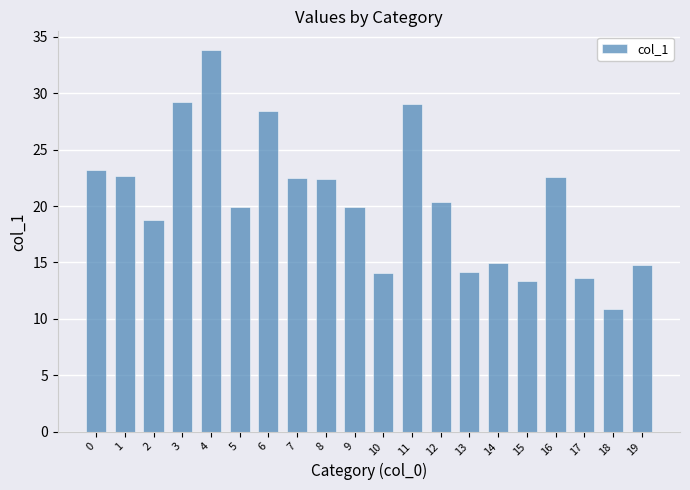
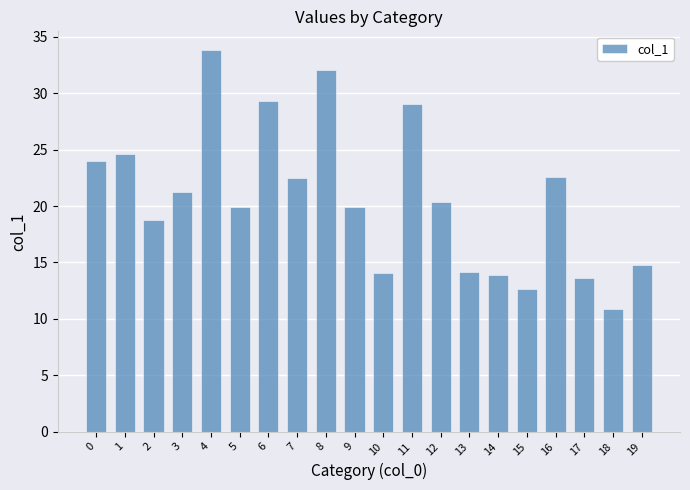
  {
-   "0": 23.2,
-   "1": 22.6,
+   "0": 24.0,
+   "1": 24.6,
    "2": 18.8,
-   "3": 29.2,
+   "3": 21.2,
    "4": 33.8,
    "5": 19.9,
-   "6": 28.4,
+   "6": 29.3,
    "7": 22.4,
-   "8": 22.4,
+   "8": 32.0,
    "9": 19.9,
    "10": 14.1,
    "11": 29.1,
    "12": 20.4,
    "13": 14.1,
-   "14": 14.9,
-   "15": 13.4,
+   "14": 13.9,
+   "15": 12.7,
    "16": 22.6,
    "17": 13.6,
    "18": 10.8,
    "19": 14.8
  }
